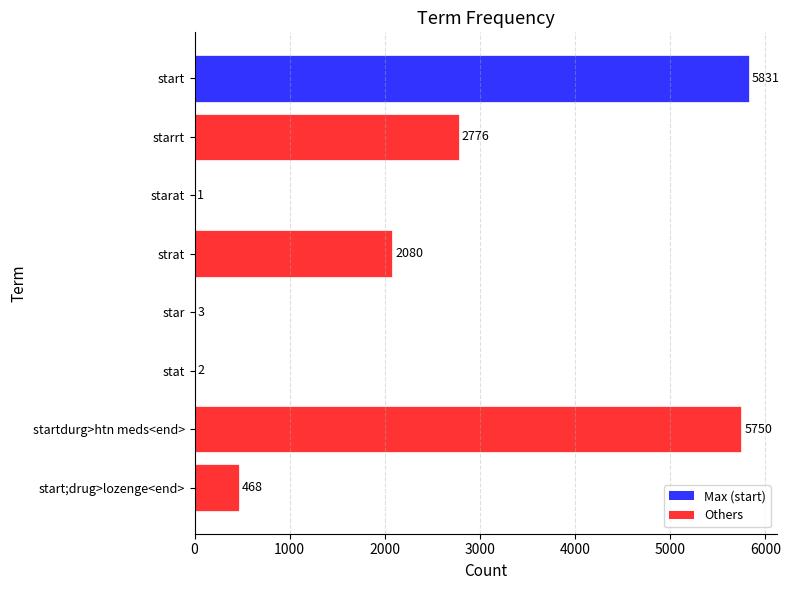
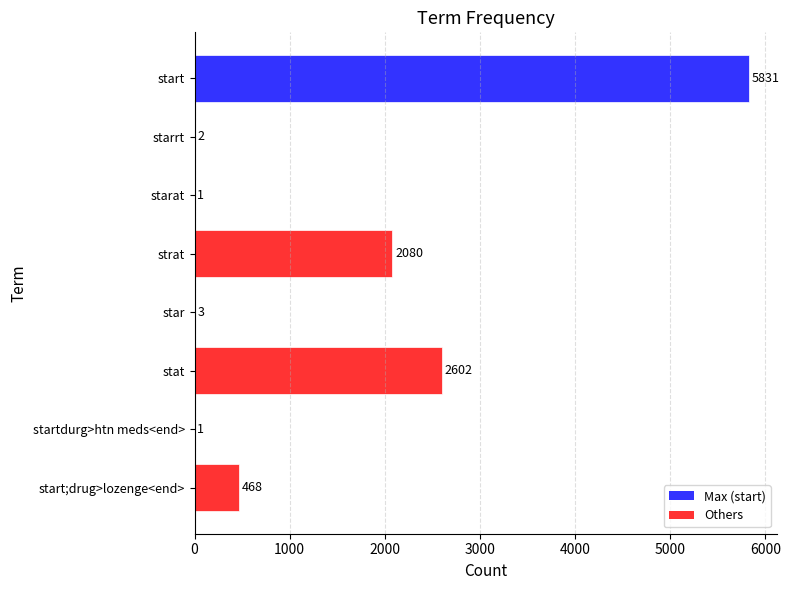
  {
    "start": 5831,
-   "starrt": 2776,
+   "starrt": 2,
    "starat": 1,
    "strat": 2080,
    "star": 3,
-   "stat": 2,
-   "startdurg>htn meds<end>": 5750,
+   "stat": 2602,
+   "startdurg>htn meds<end>": 1,
    "start;drug>lozenge<end>": 468
  }
